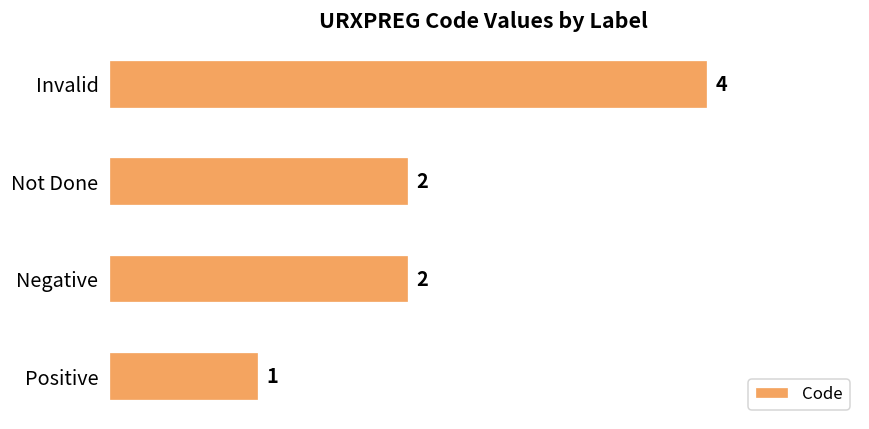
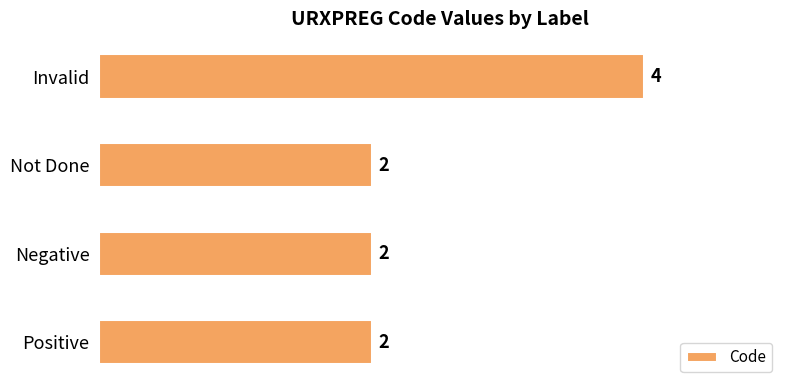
  {
    "Invalid": 4,
    "Not Done": 2,
    "Negative": 2,
-   "Positive": 1
+   "Positive": 2
  }
